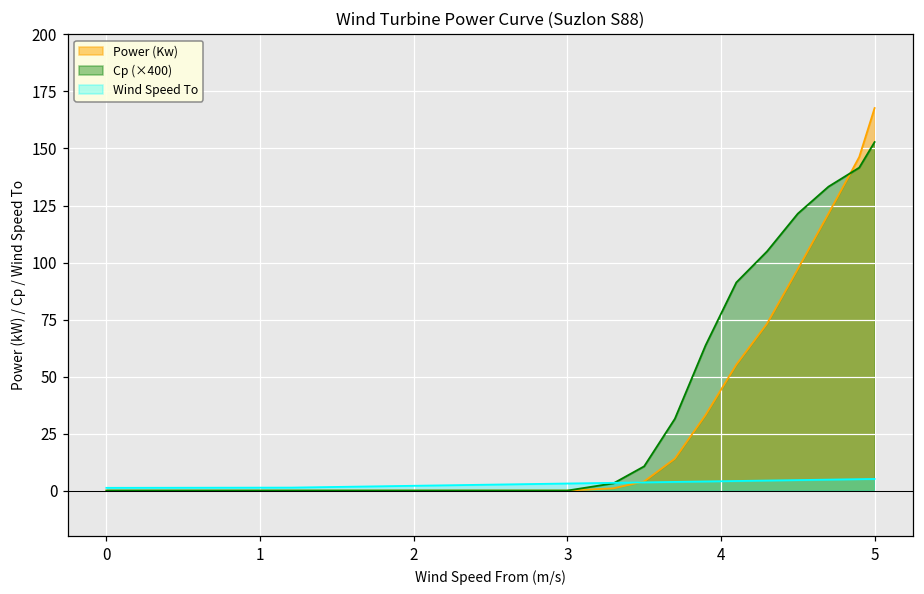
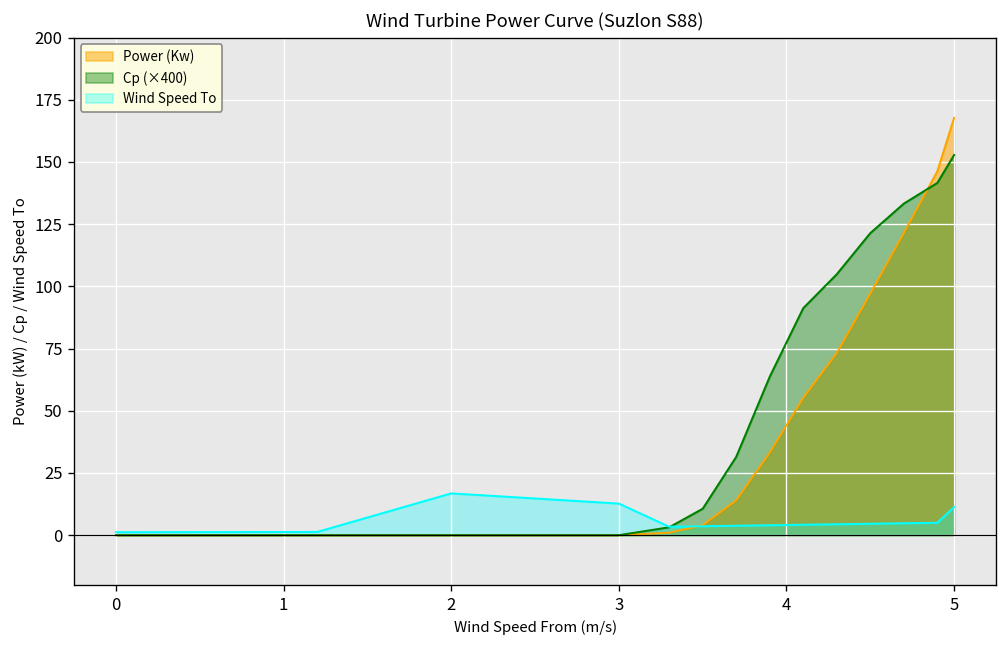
  {
    "Power (Kw)": {
      "5": 168
    },
    "Cp (×400)": {
      "5": 153
    },
    "Wind Speed To": {
-     "2": 2,
-     "3": 3,
-     "5": 5
+     "2": 17,
+     "3": 13,
+     "5": 11
    }
  }
